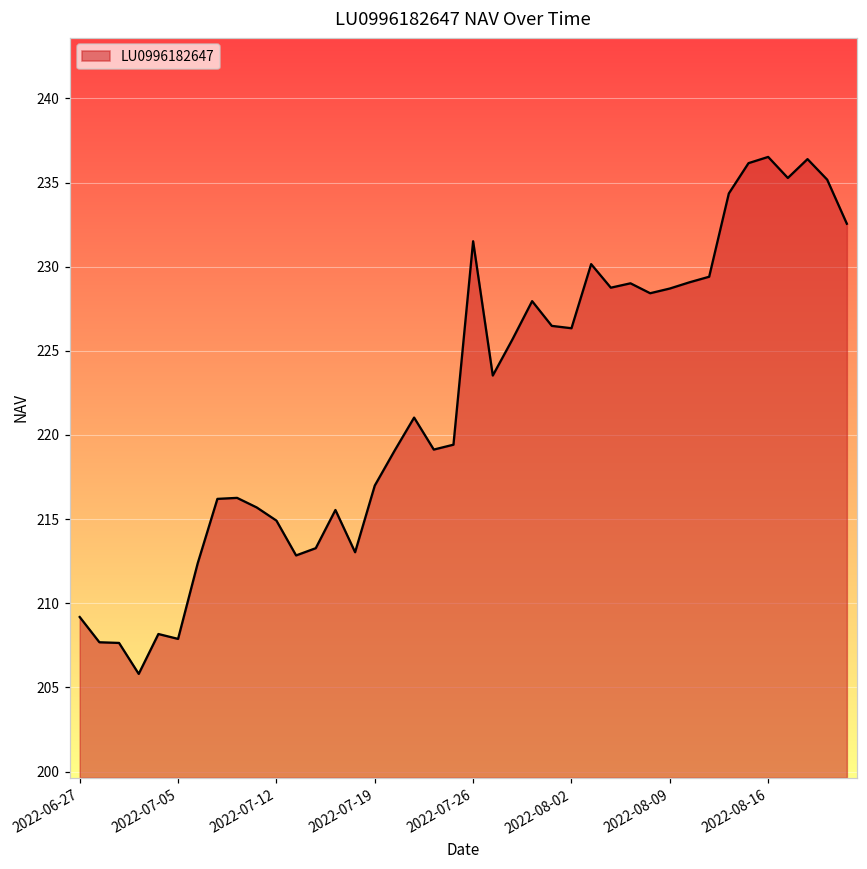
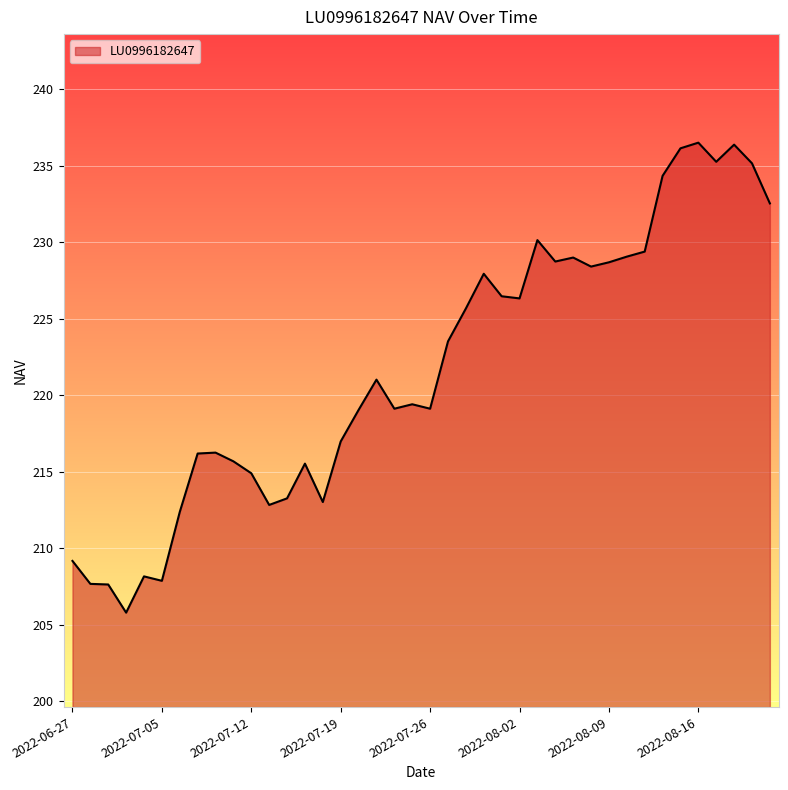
  {
    "2022-06-27": 209.2,
    "2022-07-05": 207.9,
    "2022-07-12": 214.9,
    "2022-07-19": 217.0,
-   "2022-07-26": 231.5,
+   "2022-07-26": 219.1,
    "2022-08-02": 226.3,
    "2022-08-09": 228.7,
    "2022-08-16": 236.5
  }
